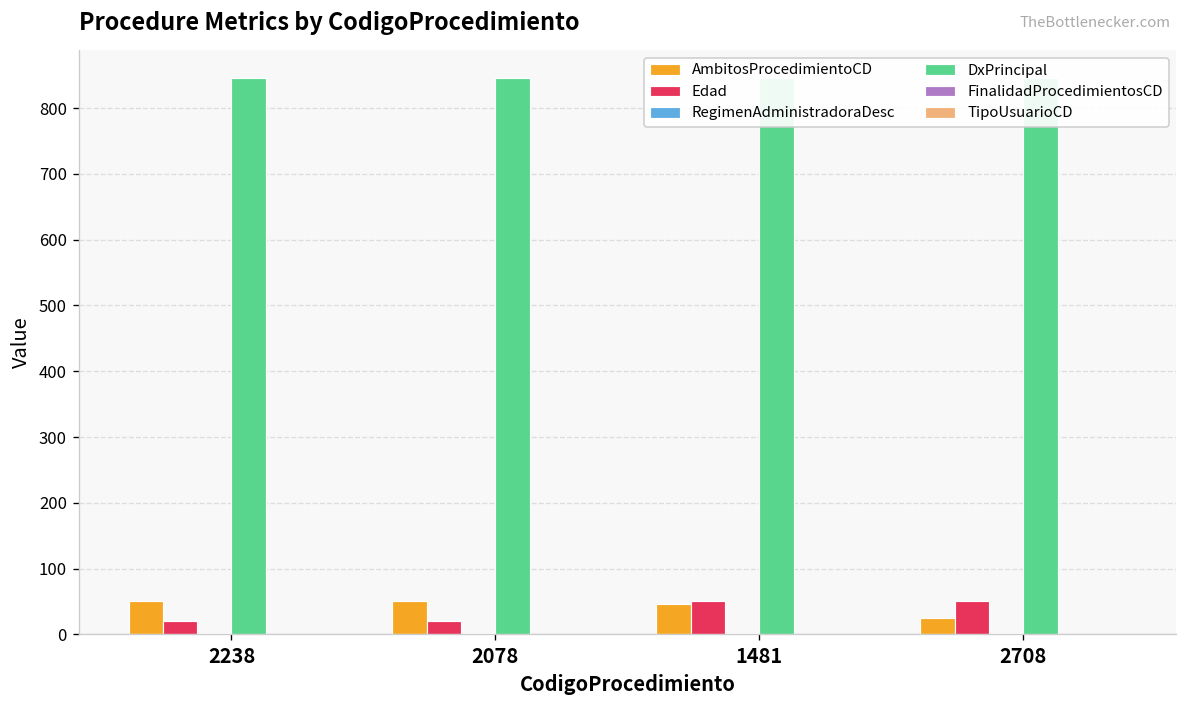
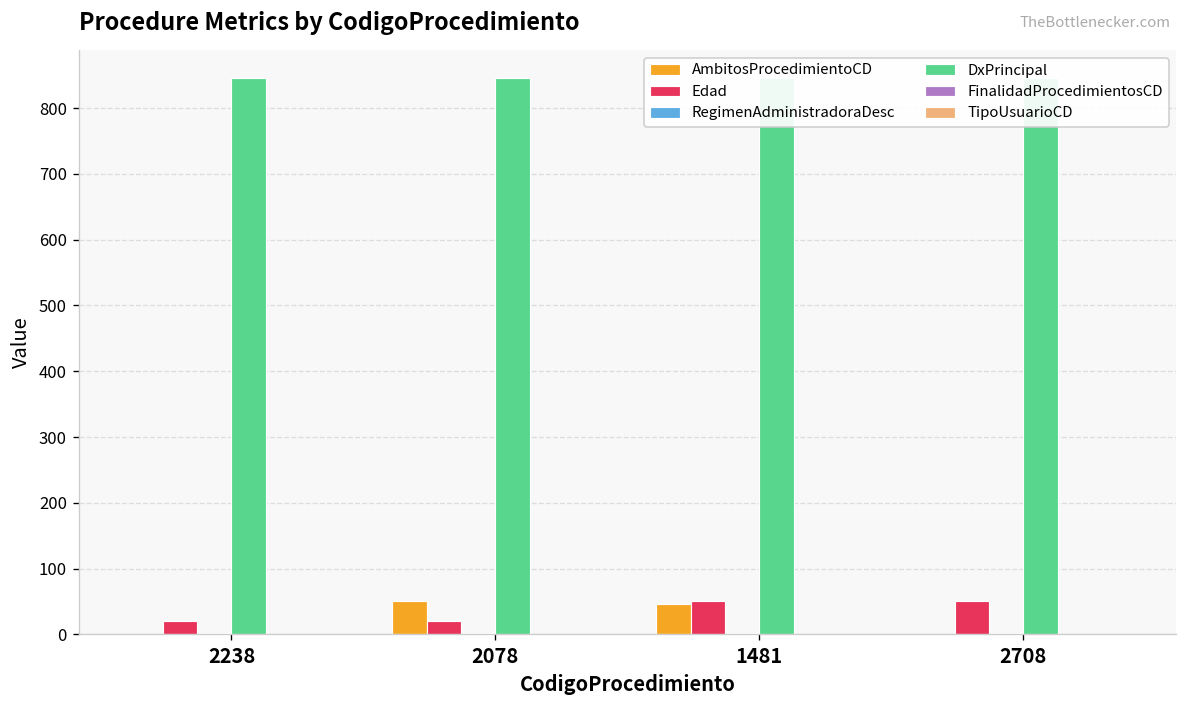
  {
    "AmbitosProcedimientoCD": {
-     "2238": 50,
+     "2238": 0,
      "2078": 50,
      "1481": 50,
-     "2708": 30
+     "2708": 0
    },
    "Edad": {
      "2238": 20,
      "2078": 20,
      "1481": 50,
      "2708": 50
    },
    "DxPrincipal": {
      "2238": 850,
      "2078": 850
    }
  }
